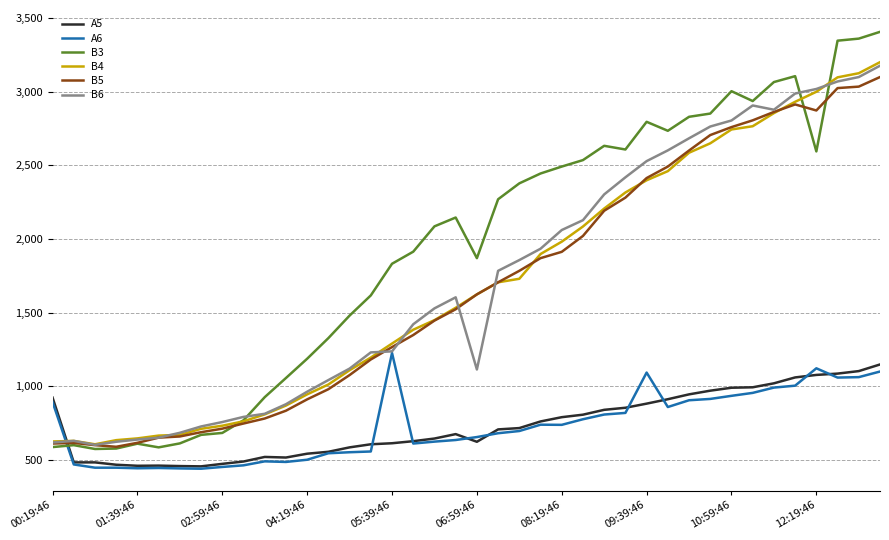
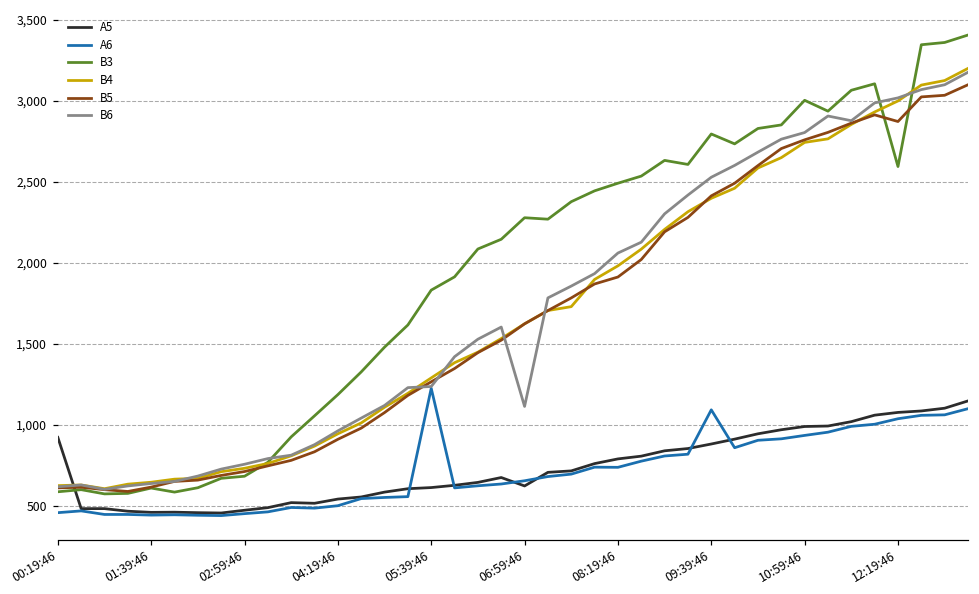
  {
    "A5": {
      "00:19:46": "920",
      "02:59:46": "470",
      "04:19:46": "540",
      "05:39:46": "610",
      "06:59:46": "620",
      "08:19:46": "790",
      "09:39:46": "880",
      "10:59:46": "990",
      "12:19:46": "1,080"
    },
    "A6": {
-     "00:19:46": "890",
+     "00:19:46": "460",
      "02:59:46": "450",
      "04:19:46": "500",
      "06:59:46": "660",
      "08:19:46": "740",
      "09:39:46": "1,090",
      "10:59:46": "940",
-     "12:19:46": "1,120"
+     "12:19:46": "1,040"
    },
    "B3": {
      "00:19:46": "590",
      "02:59:46": "680",
      "04:19:46": "1,190",
      "05:39:46": "1,830",
-     "06:59:46": "1,870",
+     "06:59:46": "2,280",
      "08:19:46": "2,490",
      "09:39:46": "2,800",
      "10:59:46": "3,000",
      "12:19:46": "2,600"
    },
    "B4": {
      "02:59:46": "730",
      "04:19:46": "950",
      "05:39:46": "1,290",
      "08:19:46": "1,980",
      "12:19:46": "3,000"
    },
    "B5": {
      "02:59:46": "710",
      "04:19:46": "910",
      "05:39:46": "1,270",
      "08:19:46": "1,910",
      "12:19:46": "2,870"
    },
    "B6": {
      "02:59:46": "760",
      "04:19:46": "960",
      "06:59:46": "1,110",
      "08:19:46": "2,060",
      "09:39:46": "2,530",
      "10:59:46": "2,810",
      "12:19:46": "3,020"
    }
  }
